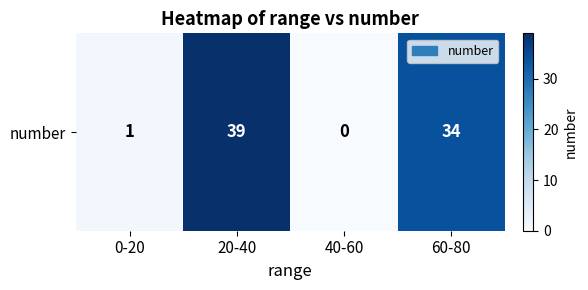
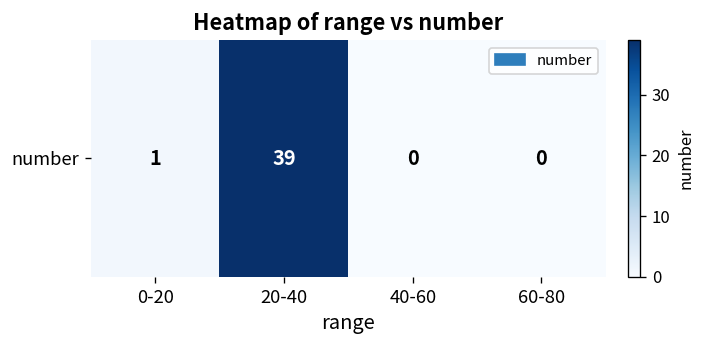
  {
    "number": {
      "0-20": 1,
      "20-40": 39,
      "40-60": 0,
-     "60-80": 34
+     "60-80": 0
    }
  }
